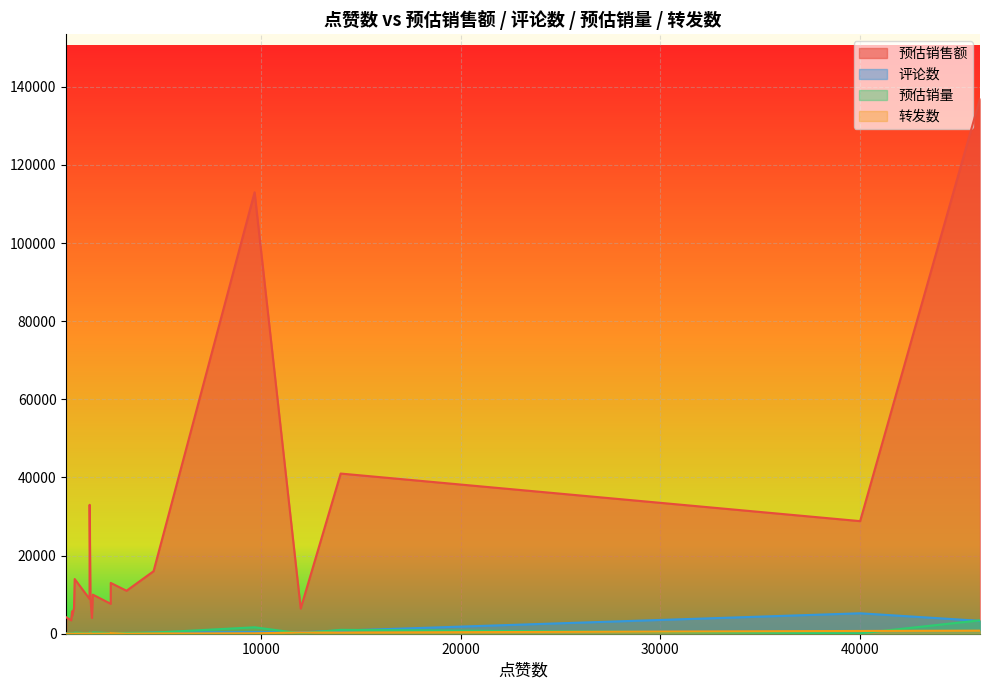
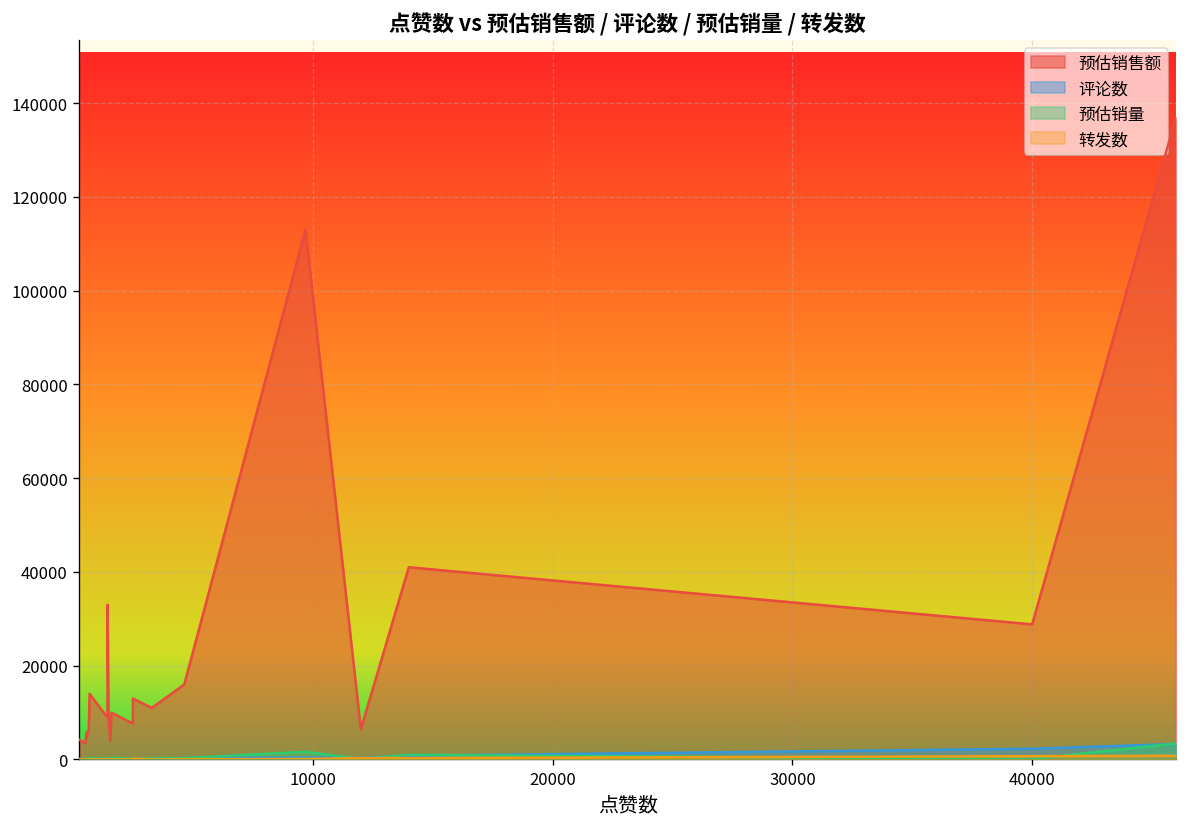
  {
    "预估销售额": {
      "40000": 29000
    },
    "评论数": {
-     "40000": 5000
+     "40000": 2000
    }
  }
